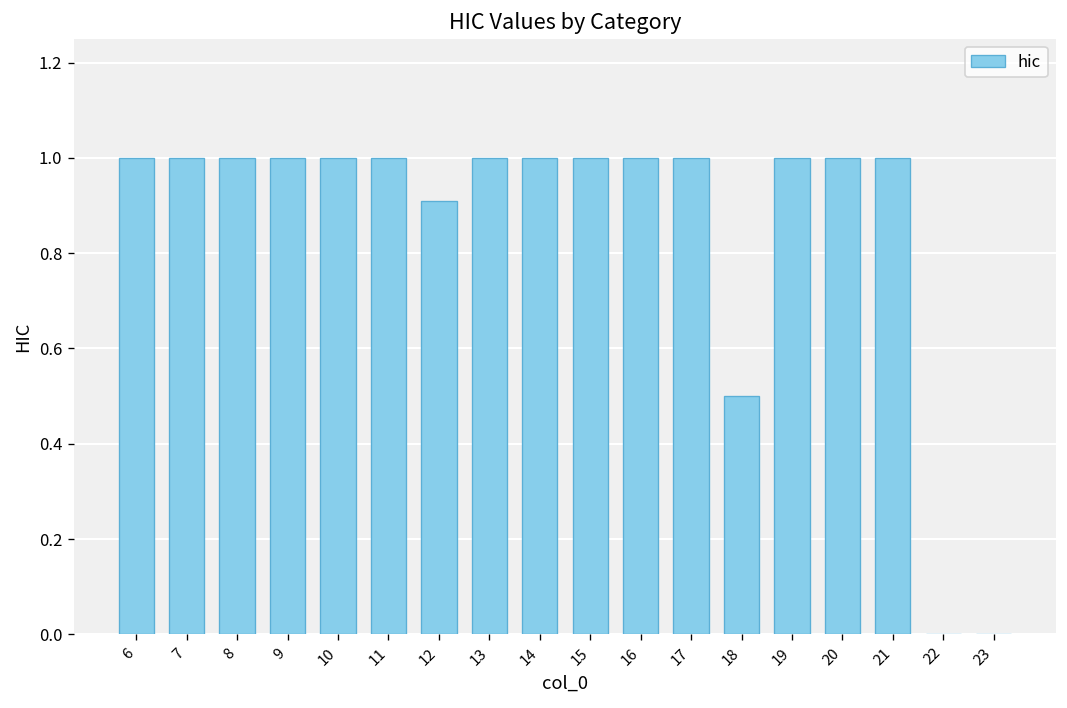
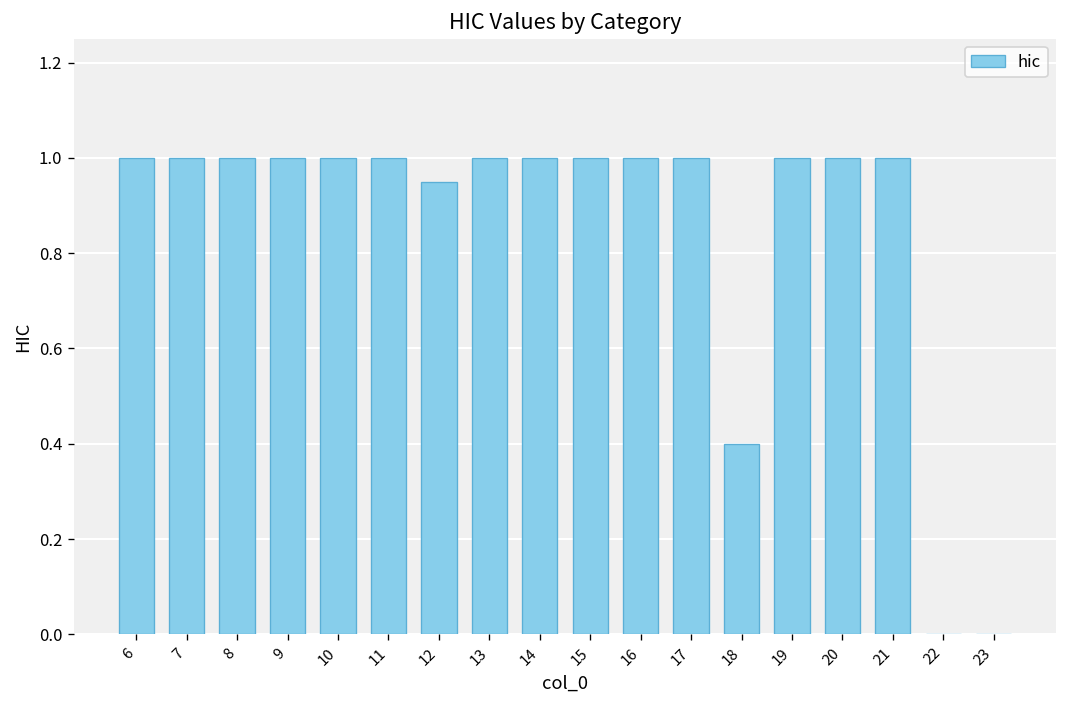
  {
    "6": 1.00,
    "7": 1.00,
    "8": 1.00,
    "9": 1.00,
    "10": 1.00,
    "11": 1.00,
-   "12": 0.91,
+   "12": 0.95,
    "13": 1.00,
    "14": 1.00,
    "15": 1.00,
    "16": 1.00,
    "17": 1.00,
-   "18": 0.5,
+   "18": 0.4,
    "19": 1.00,
    "20": 1.00,
    "21": 1.00,
    "22": 0.00,
    "23": 0.00
  }
